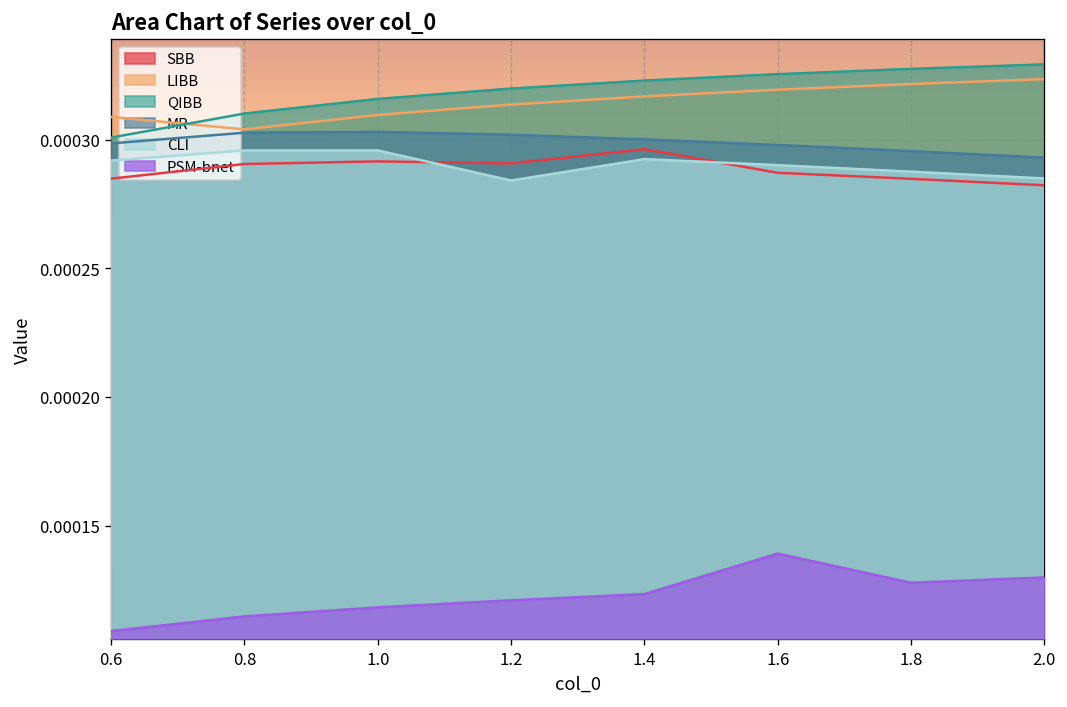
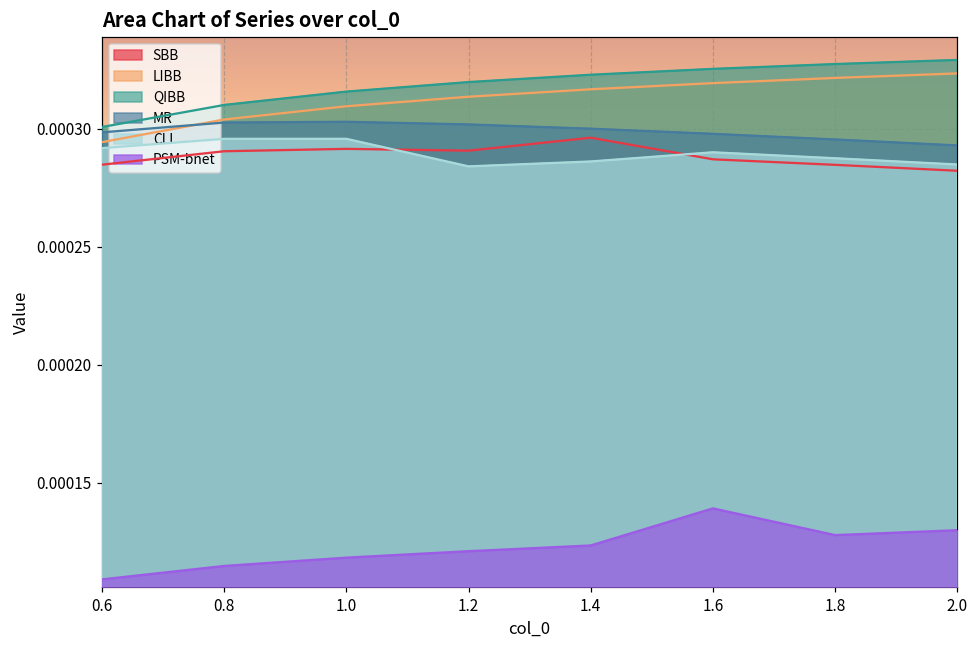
  {
    "SBB": {
      "0.6": 0.000285,
      "0.8": 0.000291,
      "1.0": 0.000292,
      "1.2": 0.000291,
      "1.4": 0.000296,
      "1.6": 0.000287,
      "1.8": 0.000285,
      "2.0": 0.000282
    },
    "LIBB": {
-     "0.6": 0.000309,
+     "0.6": 0.000294,
      "0.8": 0.000304,
      "1.0": 0.000310,
      "1.2": 0.000314,
      "1.4": 0.000317,
      "1.6": 0.000319,
      "1.8": 0.000322,
      "2.0": 0.000324
    },
    "CLI": {
      "0.6": 0.000292,
      "0.8": 0.000296,
      "1.0": 0.000296,
      "1.2": 0.000284,
-     "1.4": 0.000292,
+     "1.4": 0.000286,
      "1.6": 0.000290,
      "1.8": 0.000288,
      "2.0": 0.000285
    },
    "PSM-bnet": {
      "0.6": 0.000109,
      "0.8": 0.000115,
      "1.0": 0.000118,
      "1.2": 0.000121,
      "1.4": 0.000123,
      "1.6": 0.000139,
      "1.8": 0.000128,
      "2.0": 0.000130
    }
  }
